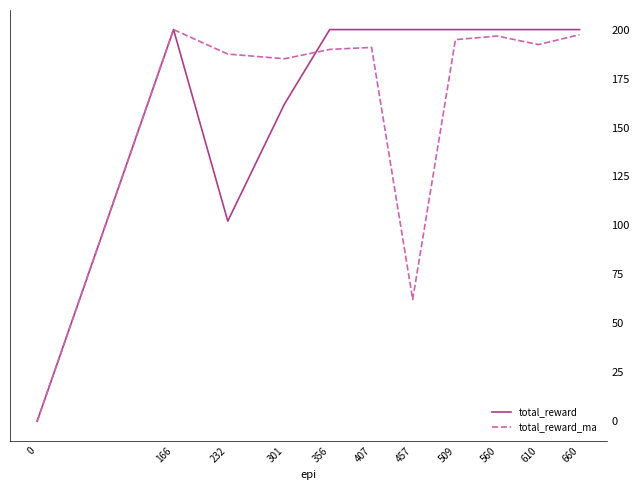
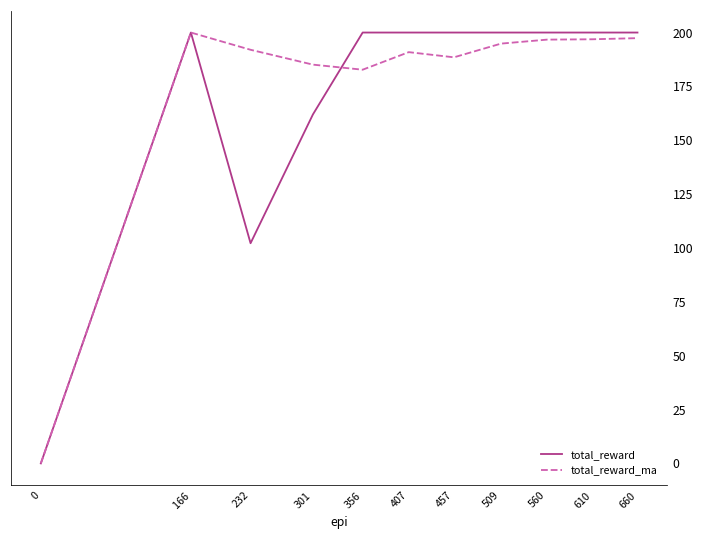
  {
    "total_reward": {
      "232": 102,
      "301": 162,
      "356": 200,
      "407": 200,
      "457": 200,
      "509": 200,
      "560": 200,
      "610": 200,
      "660": 200
    },
    "total_reward_ma": {
-     "232": 188,
+     "232": 192,
      "301": 185,
-     "356": 190,
+     "356": 183,
      "407": 191,
-     "457": 62,
+     "457": 189,
      "509": 195,
      "560": 197,
-     "610": 192,
+     "610": 197,
      "660": 197
    }
  }
